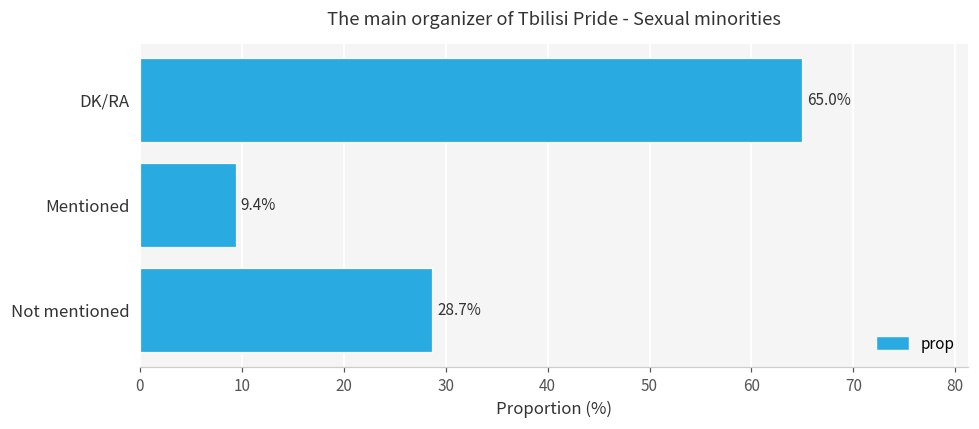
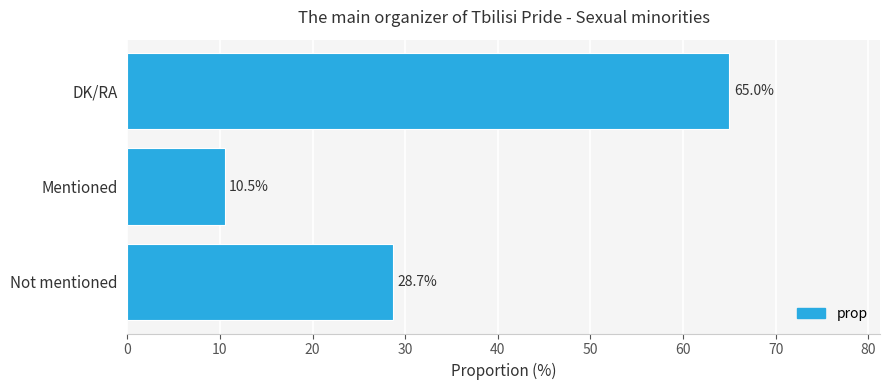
  {
    "DK/RA": "65.0%",
-   "Mentioned": "9.4%",
+   "Mentioned": "10.5%",
    "Not mentioned": "28.7%"
  }
